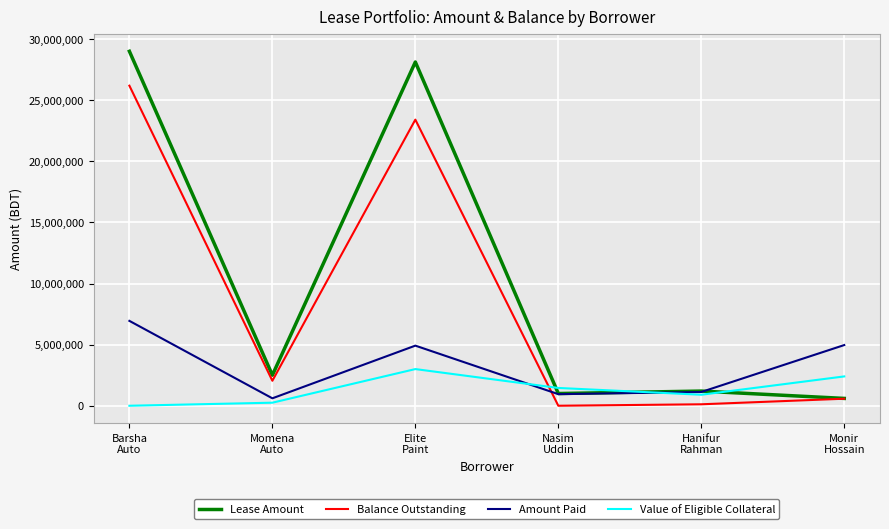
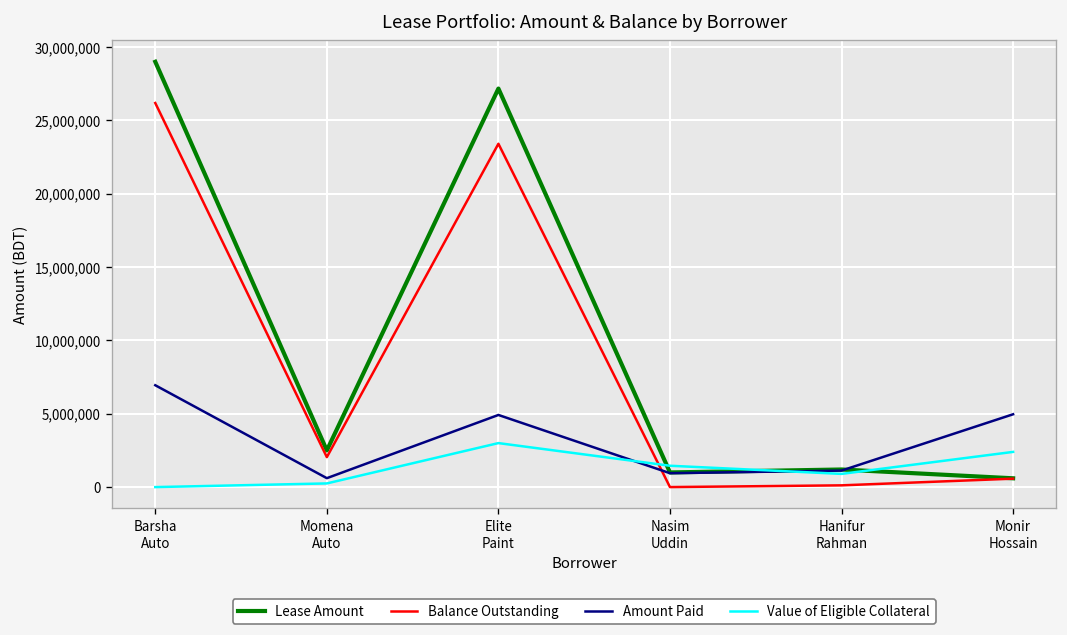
  {
    "Lease Amount": {
      "Barsha Auto": "29,000,000",
      "Momena Auto": "2,500,000",
-     "Elite Paint": "28,100,000"
+     "Elite Paint": "27,200,000"
    },
    "Balance Outstanding": {
      "Barsha Auto": "26,200,000",
      "Momena Auto": "2,000,000",
      "Elite Paint": "23,400,000",
      "Nasim Uddin": "0",
      "Hanifur Rahman": "100,000"
    },
    "Amount Paid": {
      "Barsha Auto": "6,900,000",
      "Momena Auto": "600,000",
      "Elite Paint": "4,900,000",
      "Monir Hossain": "5,000,000"
    },
    "Value of Eligible Collateral": {
      "Barsha Auto": "0",
      "Momena Auto": "300,000",
      "Elite Paint": "3,000,000",
      "Nasim Uddin": "1,500,000",
      "Hanifur Rahman": "900,000",
      "Monir Hossain": "2,400,000"
    }
  }
